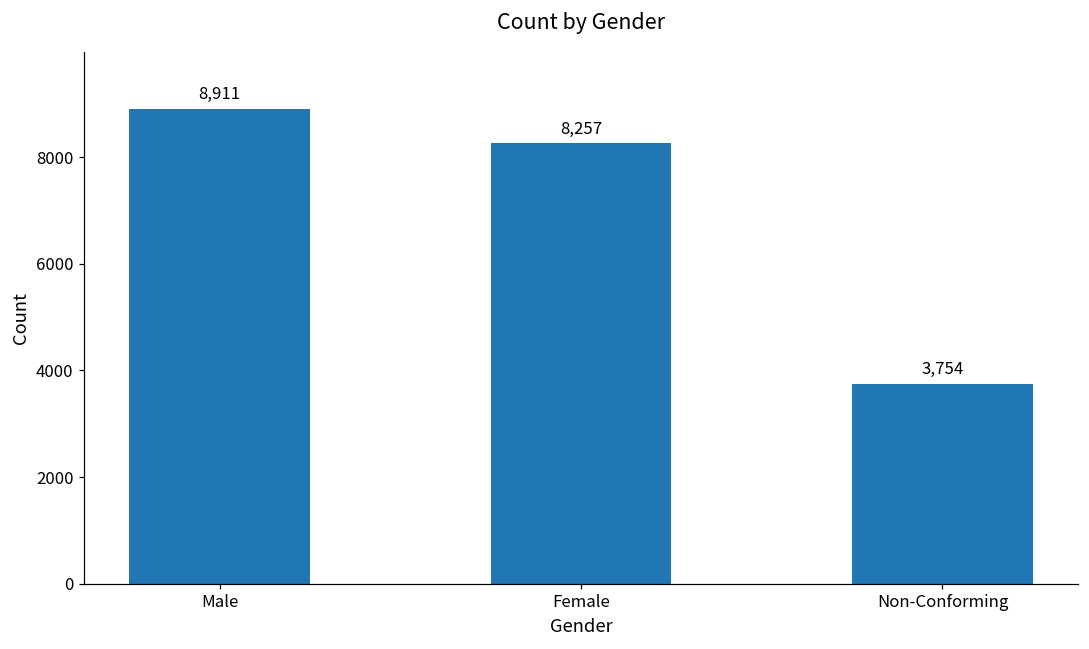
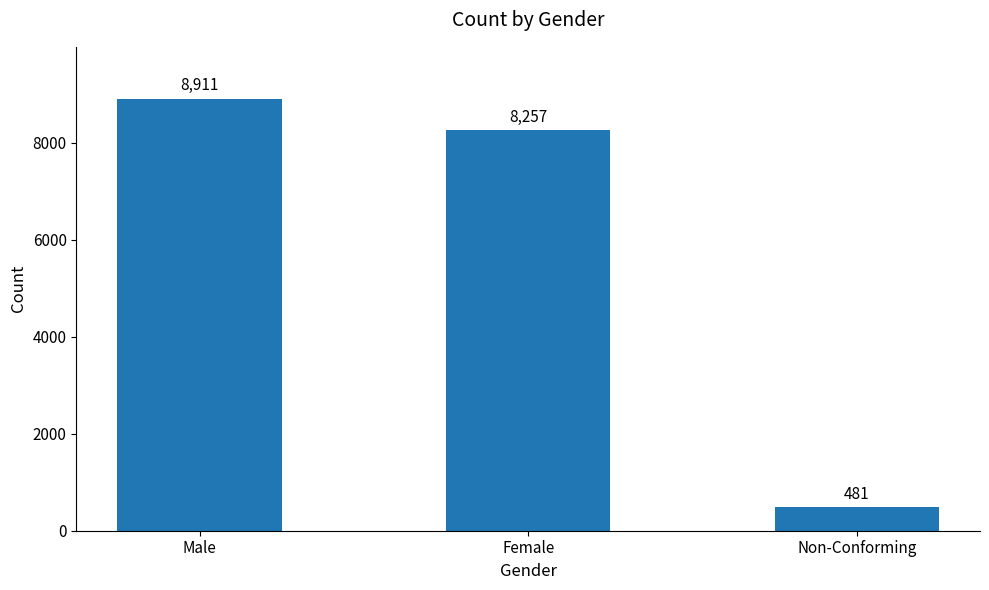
  {
    "Male": "8,911",
    "Female": "8,257",
-   "Non-Conforming": "3,754"
+   "Non-Conforming": "481"
  }
